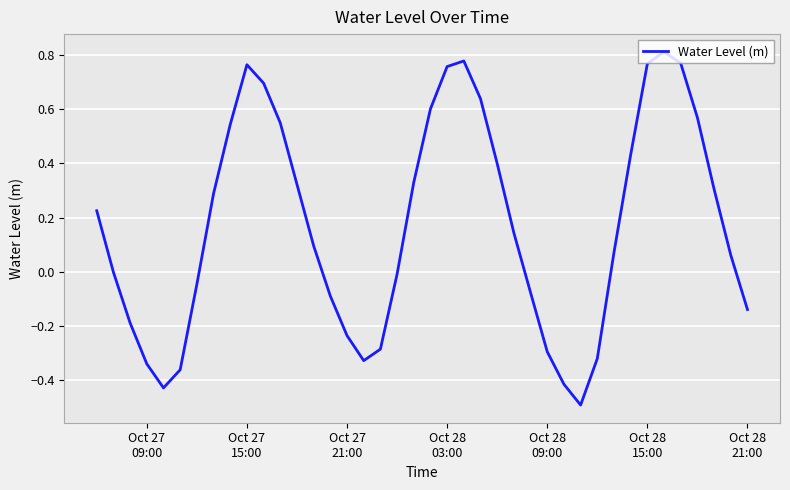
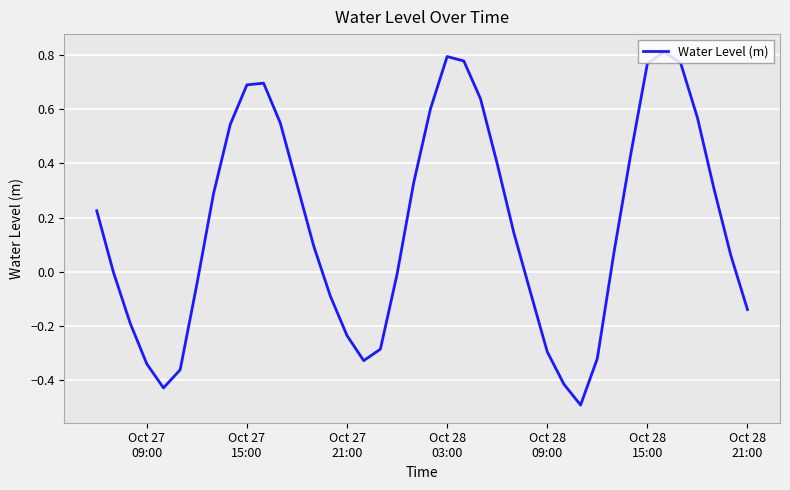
  {
    "Oct 27 09:00": -0.34,
-   "Oct 27 15:00": 0.76,
+   "Oct 27 15:00": 0.69,
    "Oct 27 21:00": -0.24,
-   "Oct 28 03:00": 0.76,
+   "Oct 28 03:00": 0.79,
    "Oct 28 09:00": -0.30,
    "Oct 28 15:00": 0.77,
    "Oct 28 21:00": -0.14
  }
